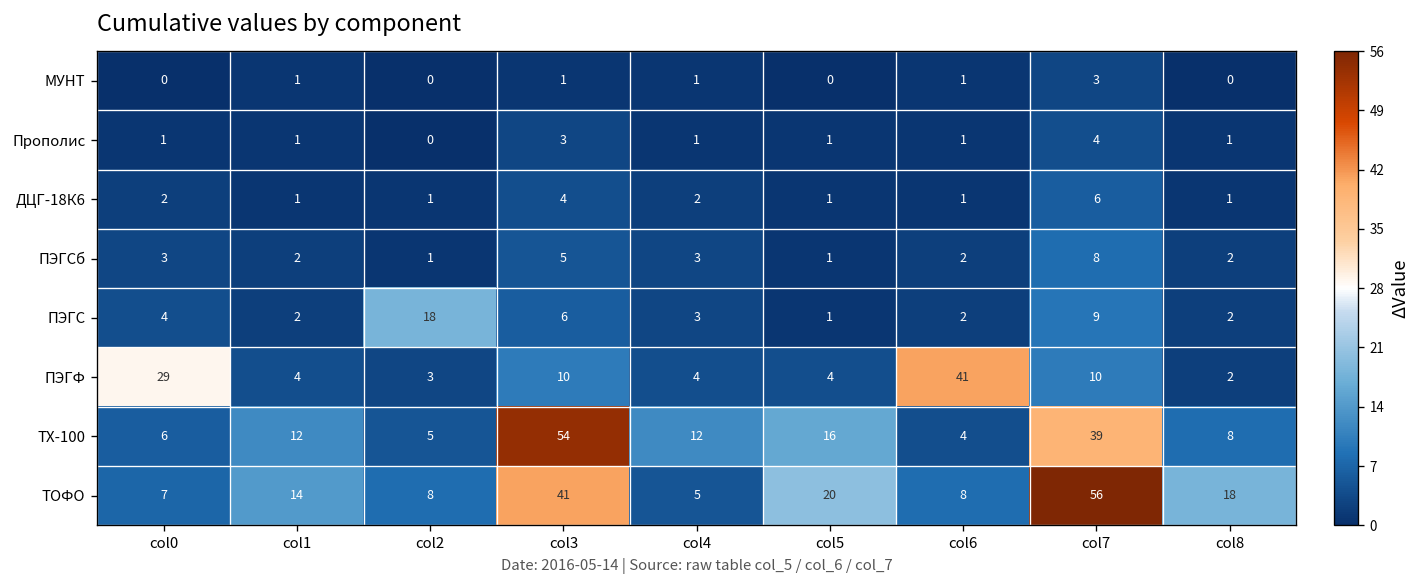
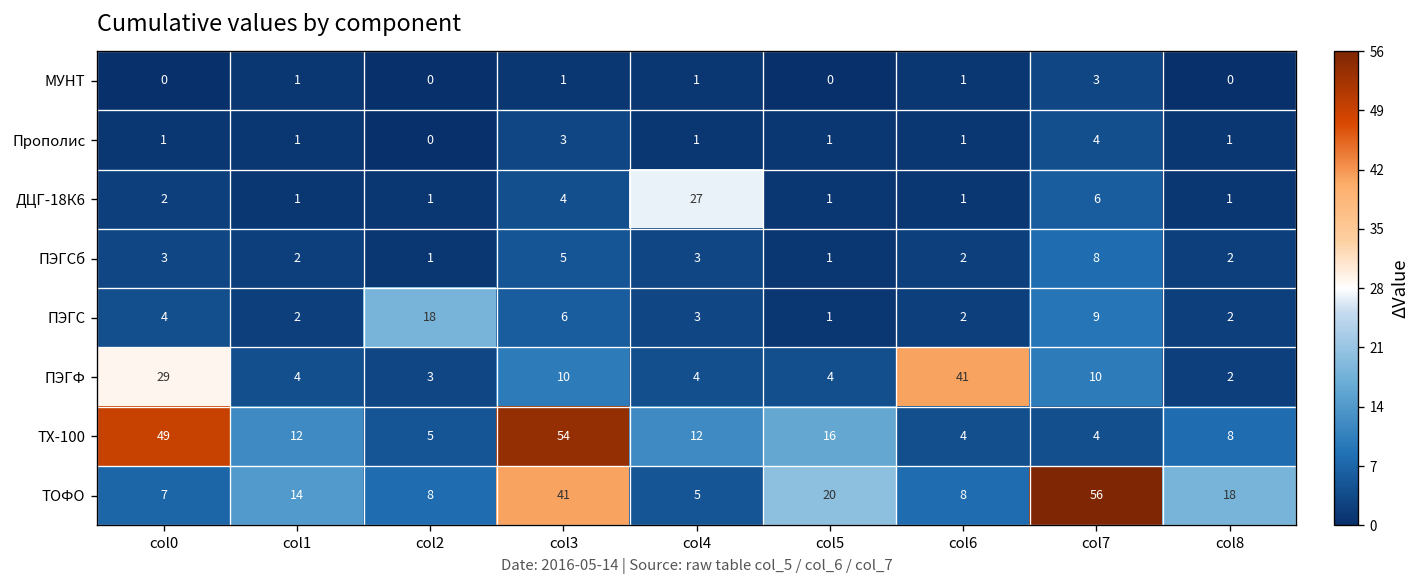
  {
    "МУНТ": {
      "col0": 0,
      "col1": 1,
      "col2": 0,
      "col3": 1,
      "col4": 1,
      "col5": 0,
      "col6": 1,
      "col7": 3,
      "col8": 0
    },
    "Прополис": {
      "col0": 1,
      "col1": 1,
      "col2": 0,
      "col3": 3,
      "col4": 1,
      "col5": 1,
      "col6": 1,
      "col7": 4,
      "col8": 1
    },
    "ДЦГ-18К6": {
      "col0": 2,
      "col1": 1,
      "col2": 1,
      "col3": 4,
-     "col4": 2,
+     "col4": 27,
      "col5": 1,
      "col6": 1,
      "col7": 6,
      "col8": 1
    },
    "ПЭГСб": {
      "col0": 3,
      "col1": 2,
      "col2": 1,
      "col3": 5,
      "col4": 3,
      "col5": 1,
      "col6": 2,
      "col7": 8,
      "col8": 2
    },
    "ПЭГС": {
      "col0": 4,
      "col1": 2,
      "col2": 18,
      "col3": 6,
      "col4": 3,
      "col5": 1,
      "col6": 2,
      "col7": 9,
      "col8": 2
    },
    "ПЭГФ": {
      "col0": 29,
      "col1": 4,
      "col2": 3,
      "col3": 10,
      "col4": 4,
      "col5": 4,
      "col6": 41,
      "col7": 10,
      "col8": 2
    },
    "ТХ-100": {
-     "col0": 6,
+     "col0": 49,
      "col1": 12,
      "col2": 5,
      "col3": 54,
      "col4": 12,
      "col5": 16,
      "col6": 4,
-     "col7": 39,
+     "col7": 4,
      "col8": 8
    },
    "ТОФО": {
      "col0": 7,
      "col1": 14,
      "col2": 8,
      "col3": 41,
      "col4": 5,
      "col5": 20,
      "col6": 8,
      "col7": 56,
      "col8": 18
    }
  }
